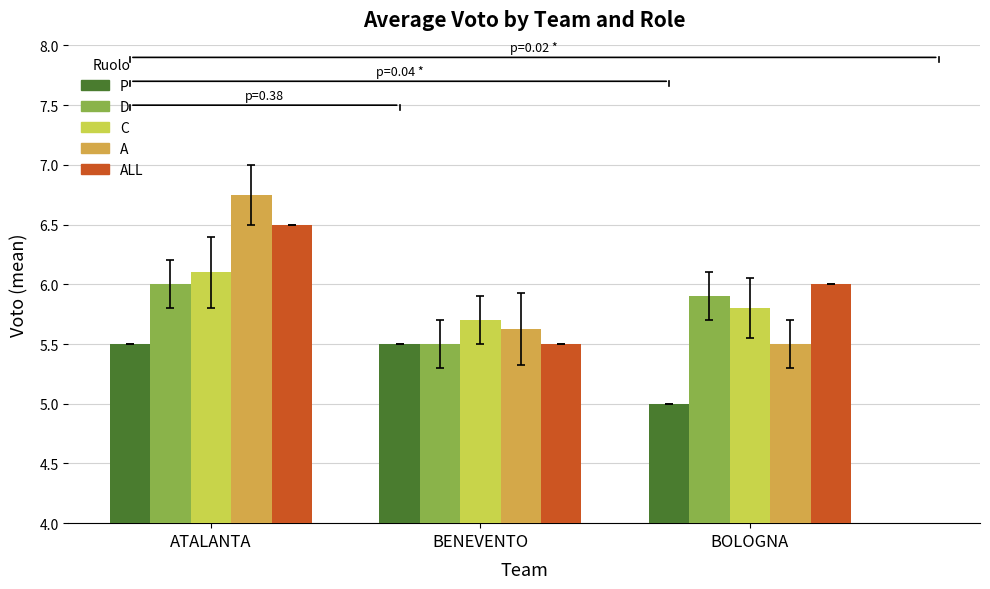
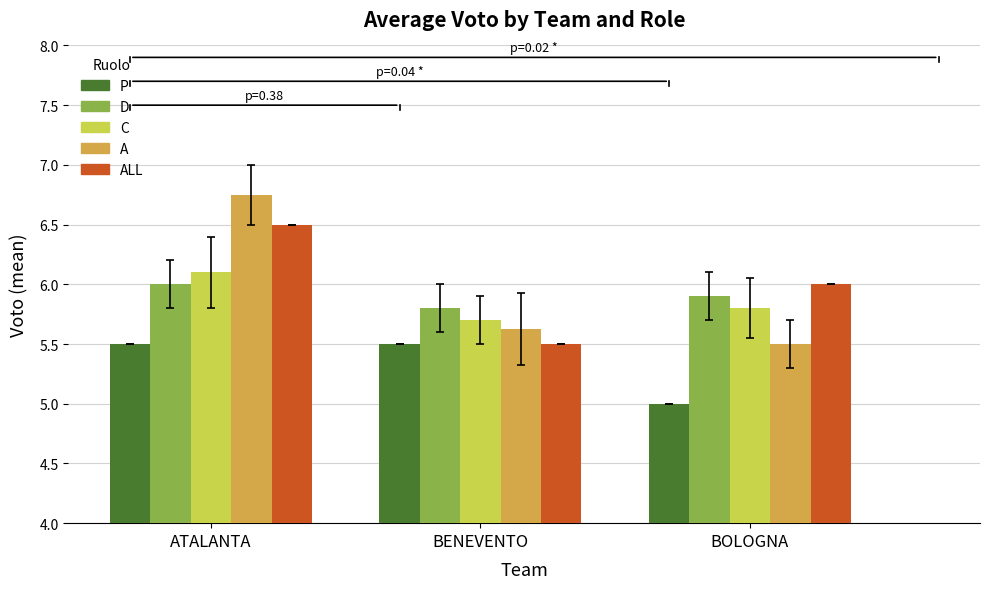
  {
    "P": {
      "ATALANTA": 5.5,
      "BENEVENTO": 5.5,
      "BOLOGNA": 5.0
    },
    "D": {
      "ATALANTA": 6.0,
-     "BENEVENTO": 5.5,
+     "BENEVENTO": 5.8,
      "BOLOGNA": 5.9
    },
    "ALL": {
      "ATALANTA": 6.5,
      "BENEVENTO": 5.5,
      "BOLOGNA": 6.0
    }
  }
